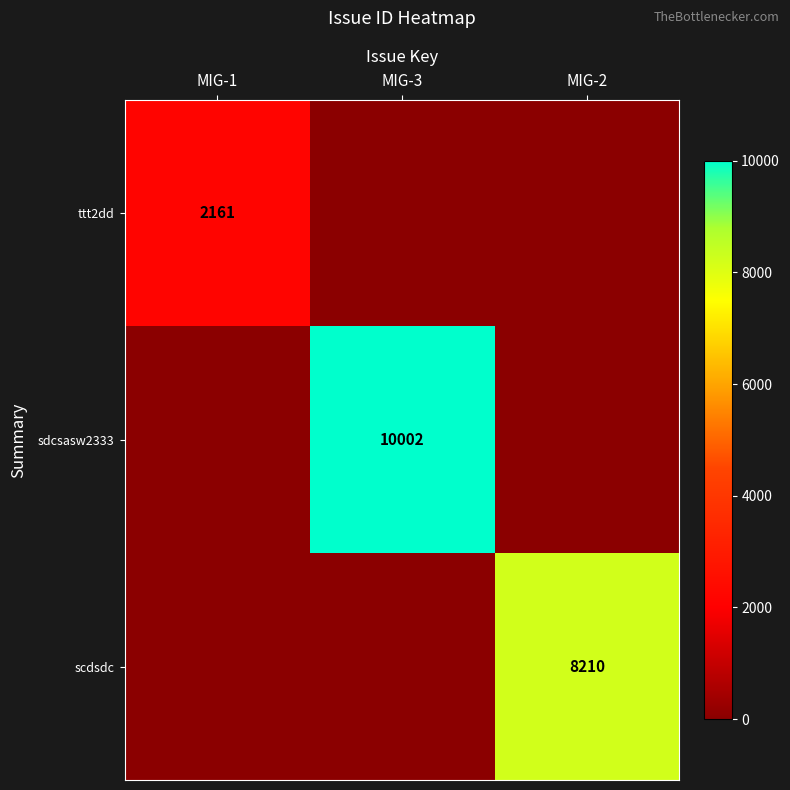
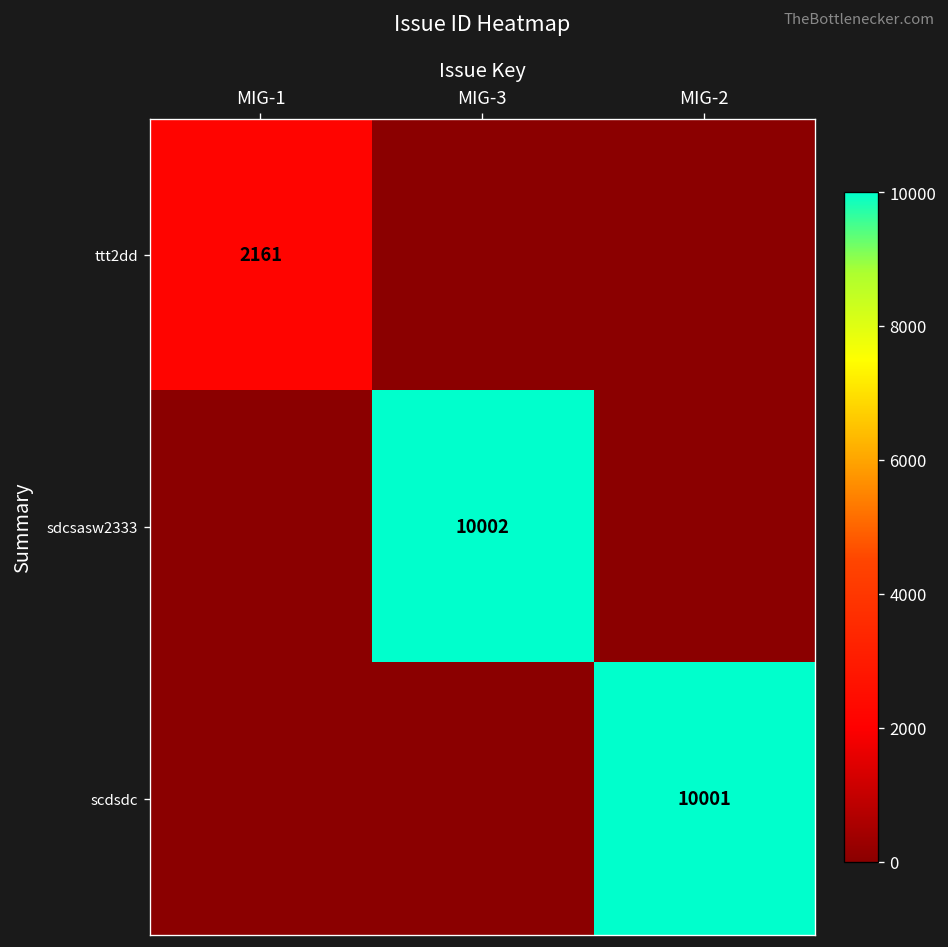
  {
    "ttt2dd": {
      "MIG-1": 2161
    },
    "sdcsasw2333": {
      "MIG-3": 10002
    },
    "scdsdc": {
-     "MIG-2": 8210
+     "MIG-2": 10001
    }
  }
